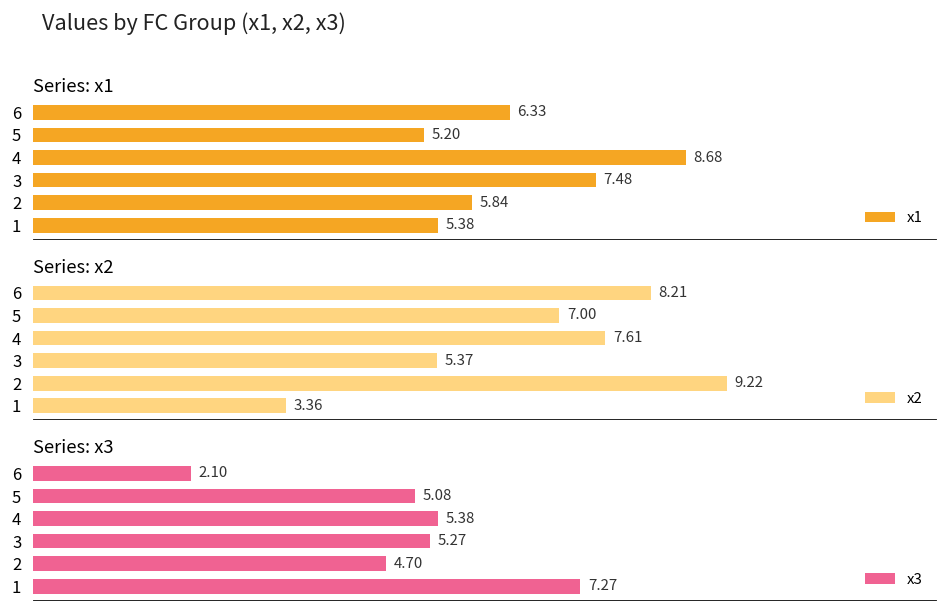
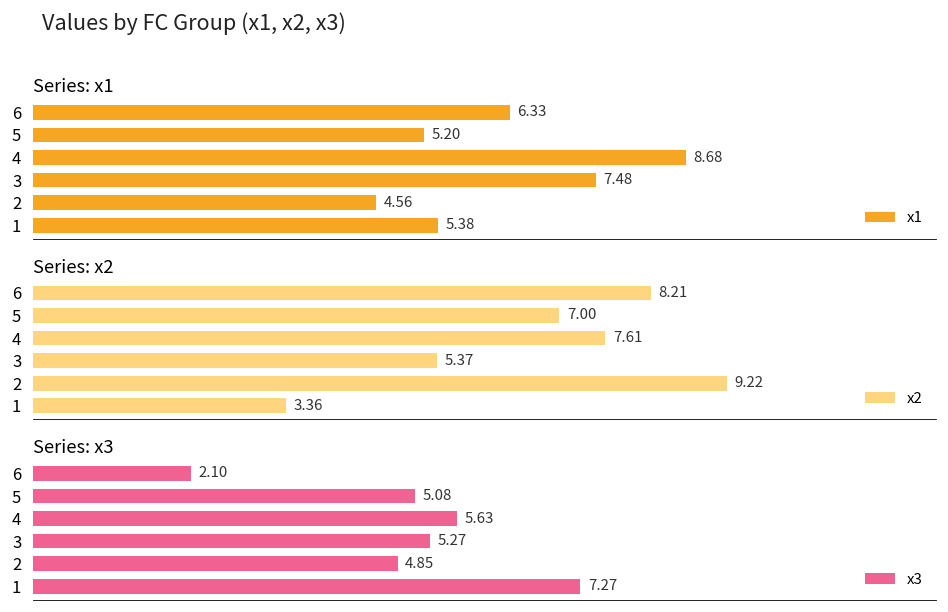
  {
    "Series: x1": {
      "6": 6.33,
      "5": 5.20,
      "4": 8.68,
      "3": 7.48,
-     "2": 5.84,
+     "2": 4.56,
      "1": 5.38
    },
    "Series: x2": {
      "6": 8.21,
      "5": 7.00,
      "4": 7.61,
      "3": 5.37,
      "2": 9.22,
      "1": 3.36
    },
    "Series: x3": {
      "6": 2.10,
      "5": 5.08,
-     "4": 5.38,
+     "4": 5.63,
      "3": 5.27,
-     "2": 4.70,
+     "2": 4.85,
      "1": 7.27
    }
  }
